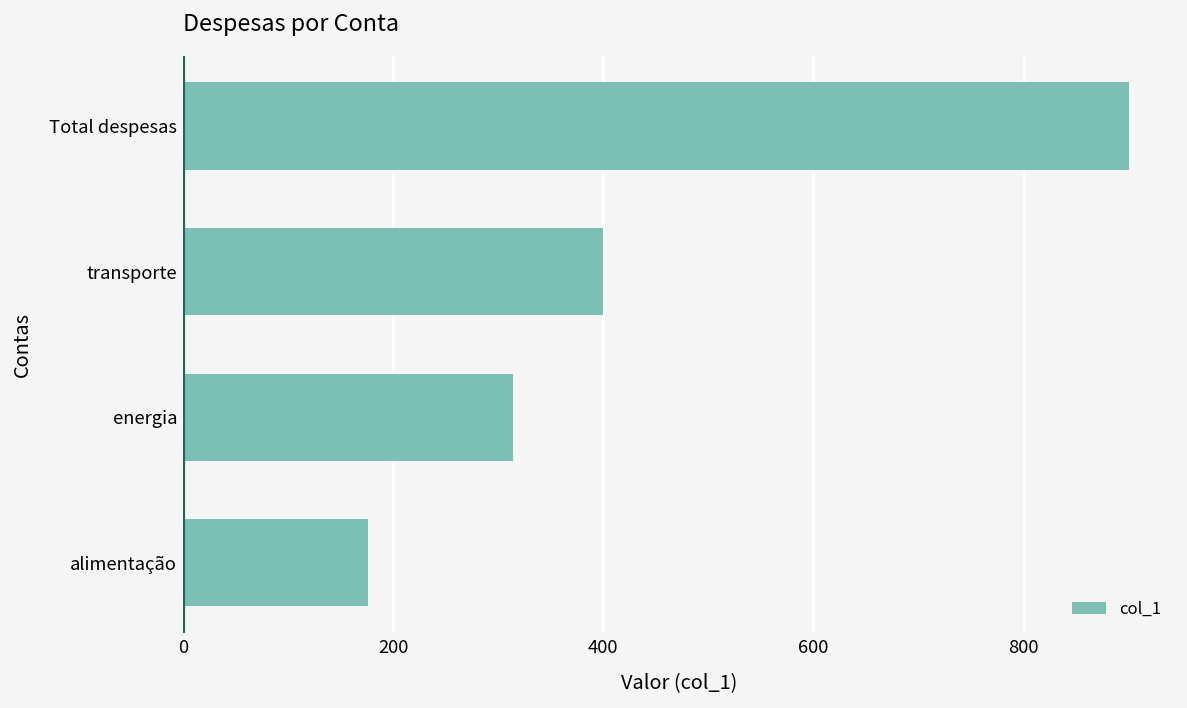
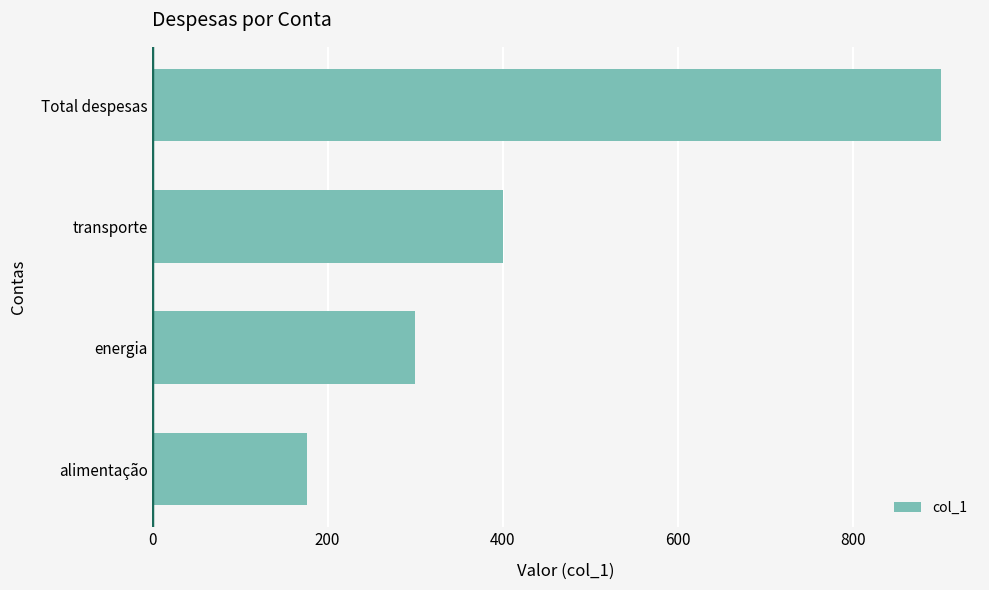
  {
    "Total despesas": 900,
    "transporte": 400,
-   "energia": 310,
+   "energia": 300,
    "alimentação": 180
  }
